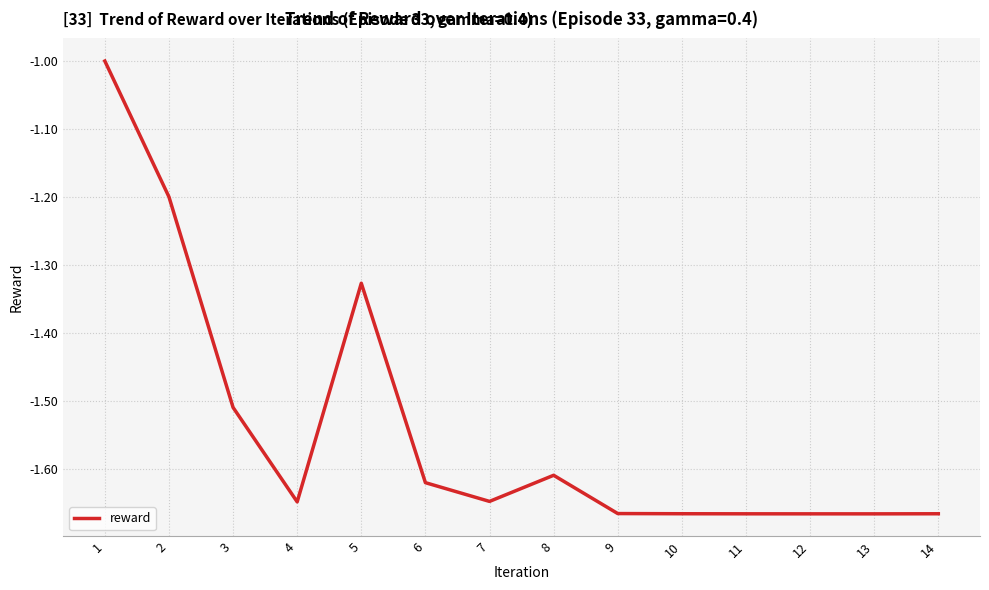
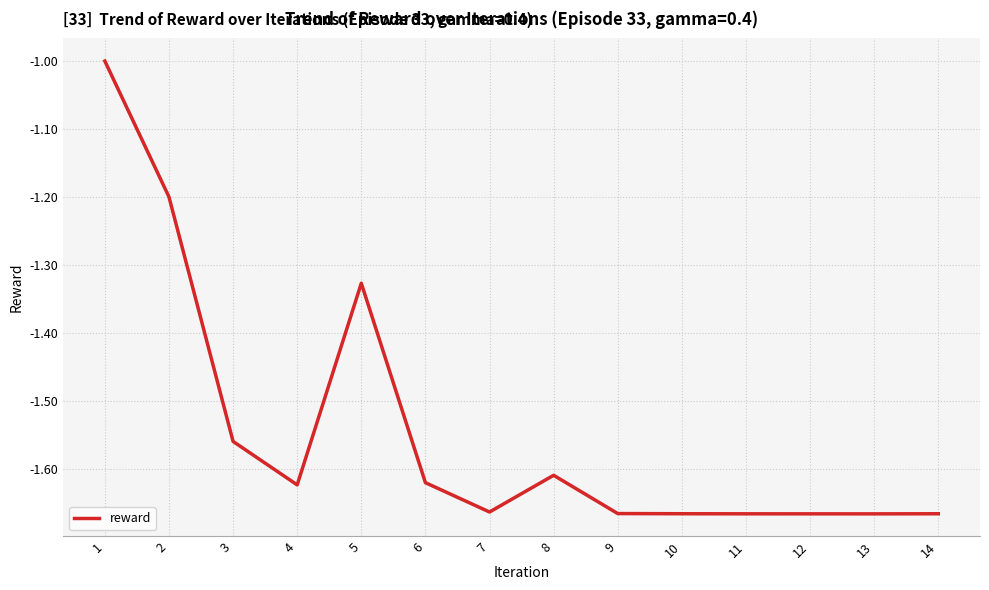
  {
    "1": -1.00,
    "2": -1.20,
-   "3": -1.51,
-   "4": -1.65,
+   "3": -1.56,
+   "4": -1.62,
    "5": -1.33,
    "6": -1.62,
-   "7": -1.65,
+   "7": -1.66,
    "8": -1.61,
    "9": -1.67,
    "10": -1.67,
    "11": -1.67,
    "12": -1.67,
    "13": -1.67,
    "14": -1.67
  }
